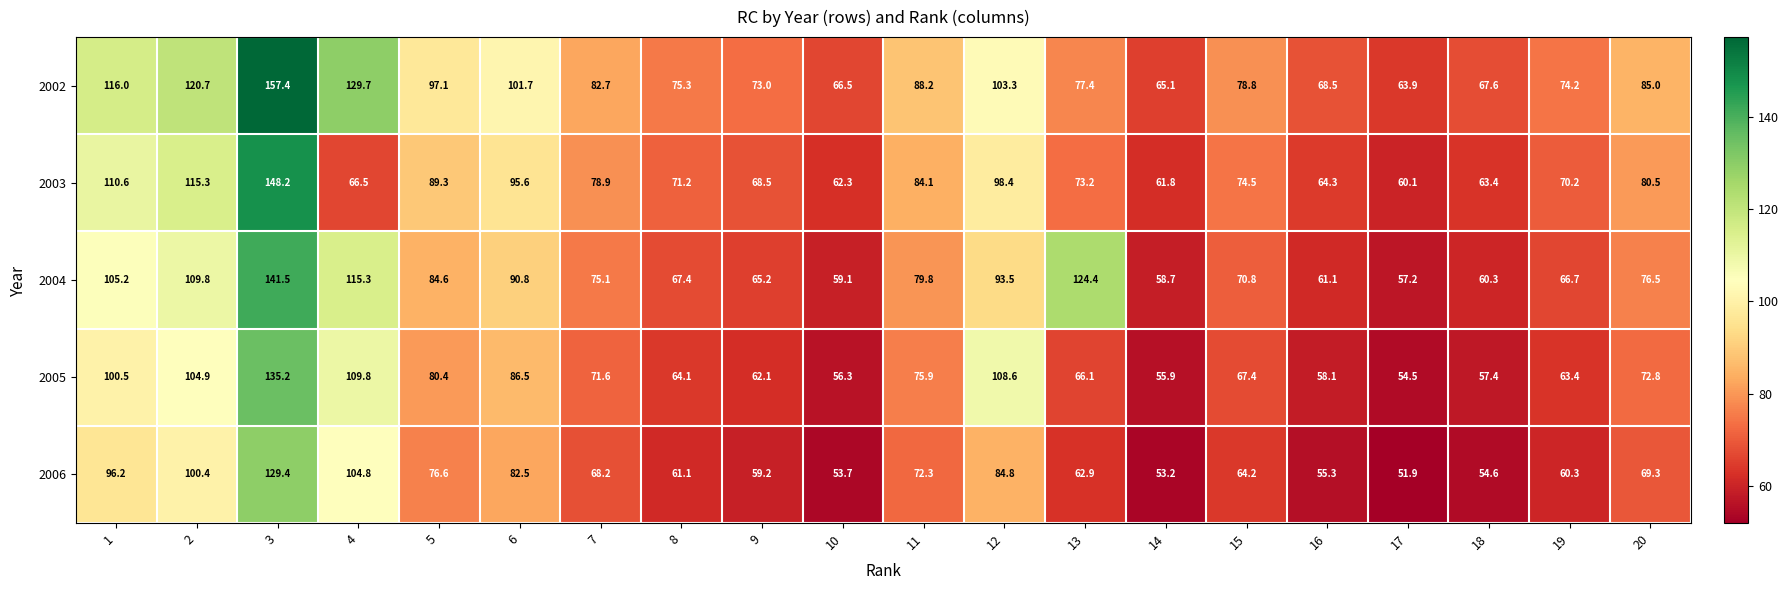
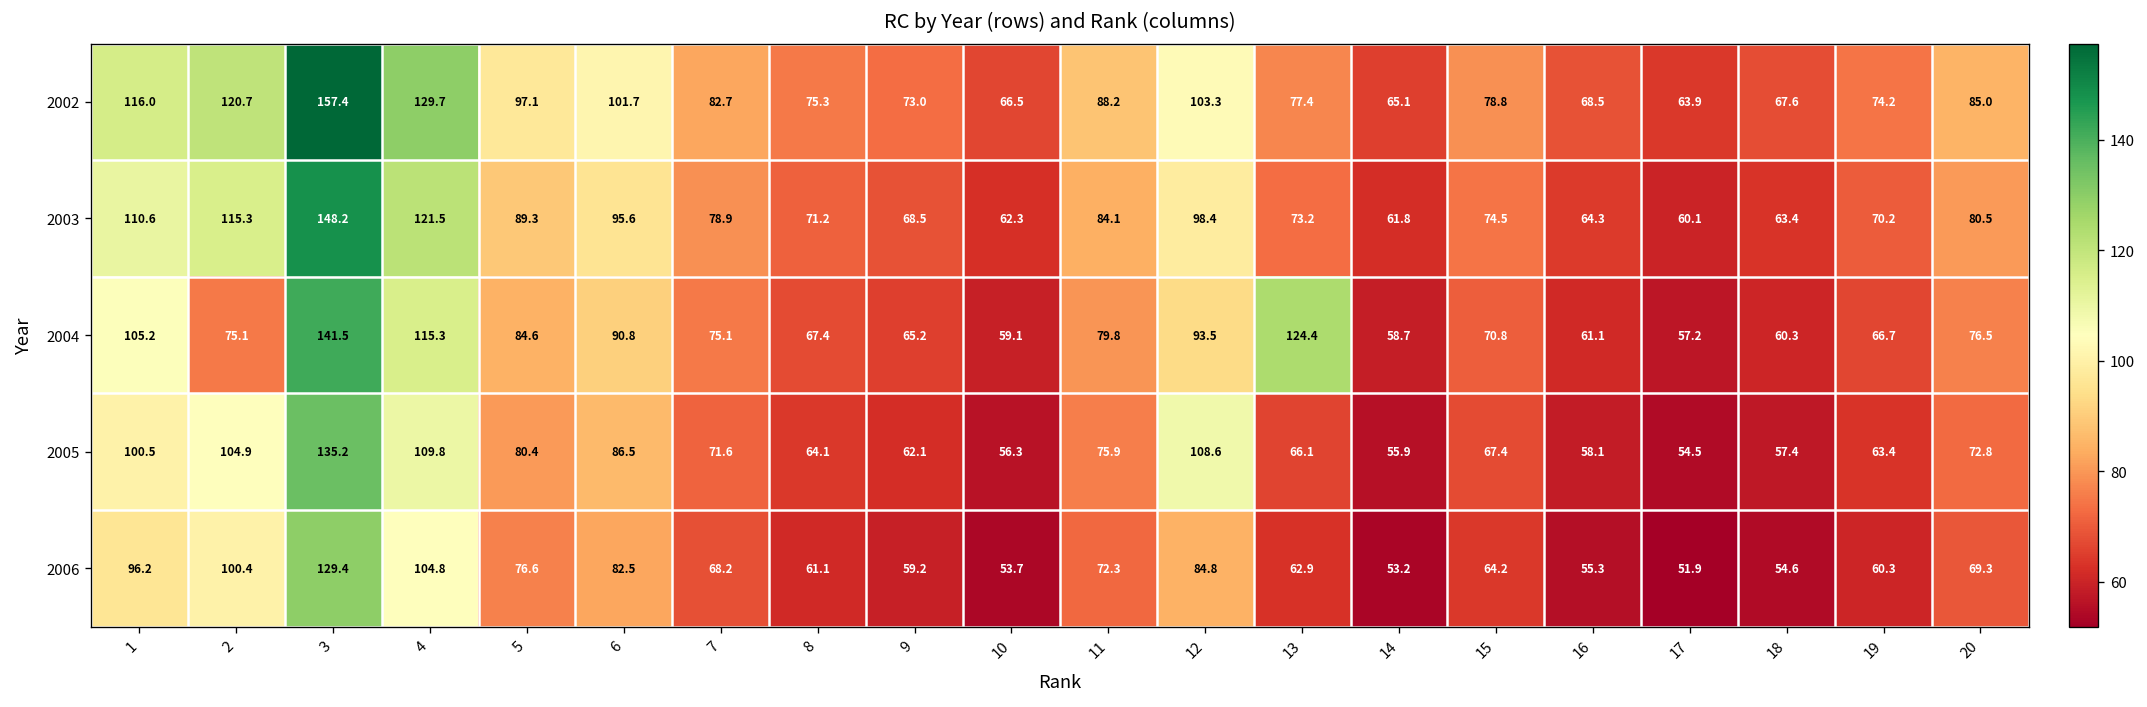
  {
    "2002": {
      "1": 116.0,
      "2": 120.7,
      "3": 157.4,
      "4": 129.7,
      "5": 97.1,
      "6": 101.7,
      "7": 82.7,
      "8": 75.3,
      "9": 73.0,
      "10": 66.5,
      "11": 88.2,
      "12": 103.3,
      "13": 77.4,
      "14": 65.1,
      "15": 78.8,
      "16": 68.5,
      "17": 63.9,
      "18": 67.6,
      "19": 74.2,
      "20": 85.0
    },
    "2003": {
      "1": 110.6,
      "2": 115.3,
      "3": 148.2,
-     "4": 66.5,
+     "4": 121.5,
      "5": 89.3,
      "6": 95.6,
      "7": 78.9,
      "8": 71.2,
      "9": 68.5,
      "10": 62.3,
      "11": 84.1,
      "12": 98.4,
      "13": 73.2,
      "14": 61.8,
      "15": 74.5,
      "16": 64.3,
      "17": 60.1,
      "18": 63.4,
      "19": 70.2,
      "20": 80.5
    },
    "2004": {
      "1": 105.2,
-     "2": 109.8,
+     "2": 75.1,
      "3": 141.5,
      "4": 115.3,
      "5": 84.6,
      "6": 90.8,
      "7": 75.1,
      "8": 67.4,
      "9": 65.2,
      "10": 59.1,
      "11": 79.8,
      "12": 93.5,
      "13": 124.4,
      "14": 58.7,
      "15": 70.8,
      "16": 61.1,
      "17": 57.2,
      "18": 60.3,
      "19": 66.7,
      "20": 76.5
    },
    "2005": {
      "1": 100.5,
      "2": 104.9,
      "3": 135.2,
      "4": 109.8,
      "5": 80.4,
      "6": 86.5,
      "7": 71.6,
      "8": 64.1,
      "9": 62.1,
      "10": 56.3,
      "11": 75.9,
      "12": 108.6,
      "13": 66.1,
      "14": 55.9,
      "15": 67.4,
      "16": 58.1,
      "17": 54.5,
      "18": 57.4,
      "19": 63.4,
      "20": 72.8
    },
    "2006": {
      "1": 96.2,
      "2": 100.4,
      "3": 129.4,
      "4": 104.8,
      "5": 76.6,
      "6": 82.5,
      "7": 68.2,
      "8": 61.1,
      "9": 59.2,
      "10": 53.7,
      "11": 72.3,
      "12": 84.8,
      "13": 62.9,
      "14": 53.2,
      "15": 64.2,
      "16": 55.3,
      "17": 51.9,
      "18": 54.6,
      "19": 60.3,
      "20": 69.3
    }
  }
